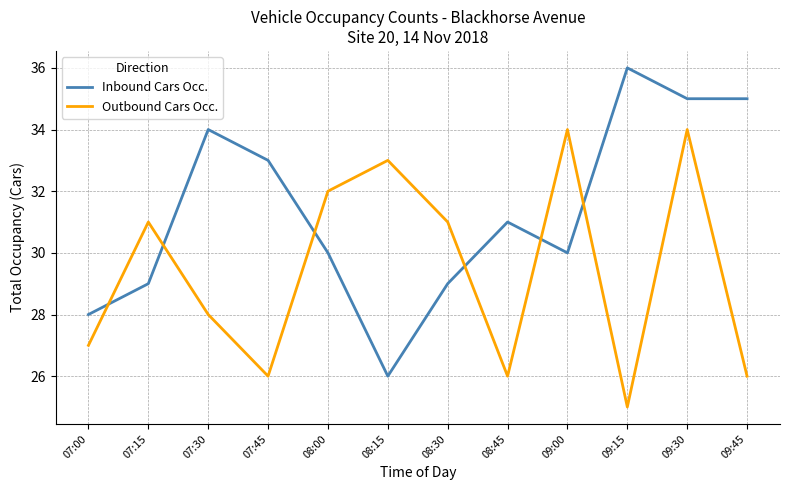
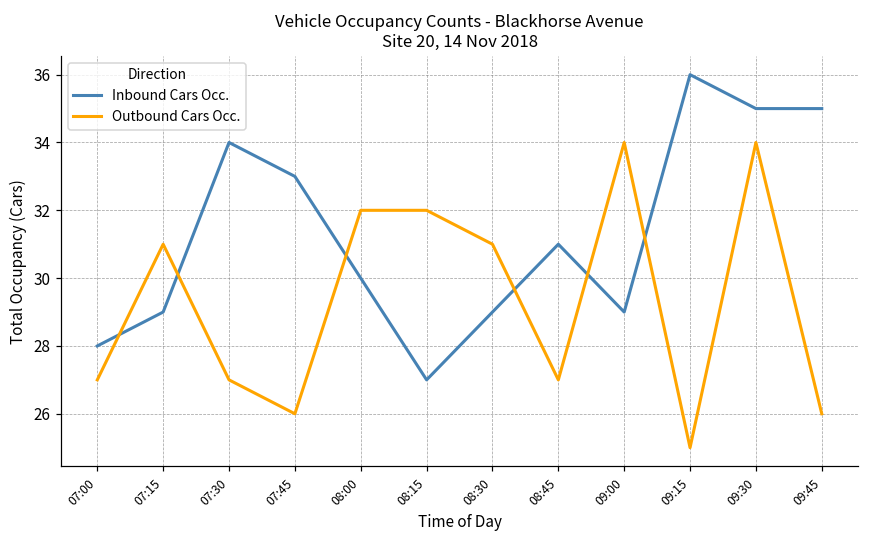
  {
    "Inbound Cars Occ.": {
      "07:00": 28,
      "07:15": 29,
      "07:30": 34,
      "07:45": 33,
      "08:00": 30,
-     "08:15": 26,
+     "08:15": 27,
      "08:30": 29,
      "08:45": 31,
-     "09:00": 30,
+     "09:00": 29,
      "09:15": 36,
      "09:30": 35,
      "09:45": 35
    },
    "Outbound Cars Occ.": {
      "07:00": 27,
      "07:15": 31,
-     "07:30": 28,
+     "07:30": 27,
      "07:45": 26,
      "08:00": 32,
-     "08:15": 33,
+     "08:15": 32,
      "08:30": 31,
-     "08:45": 26,
+     "08:45": 27,
      "09:00": 34,
      "09:15": 25,
      "09:30": 34,
      "09:45": 26
    }
  }
